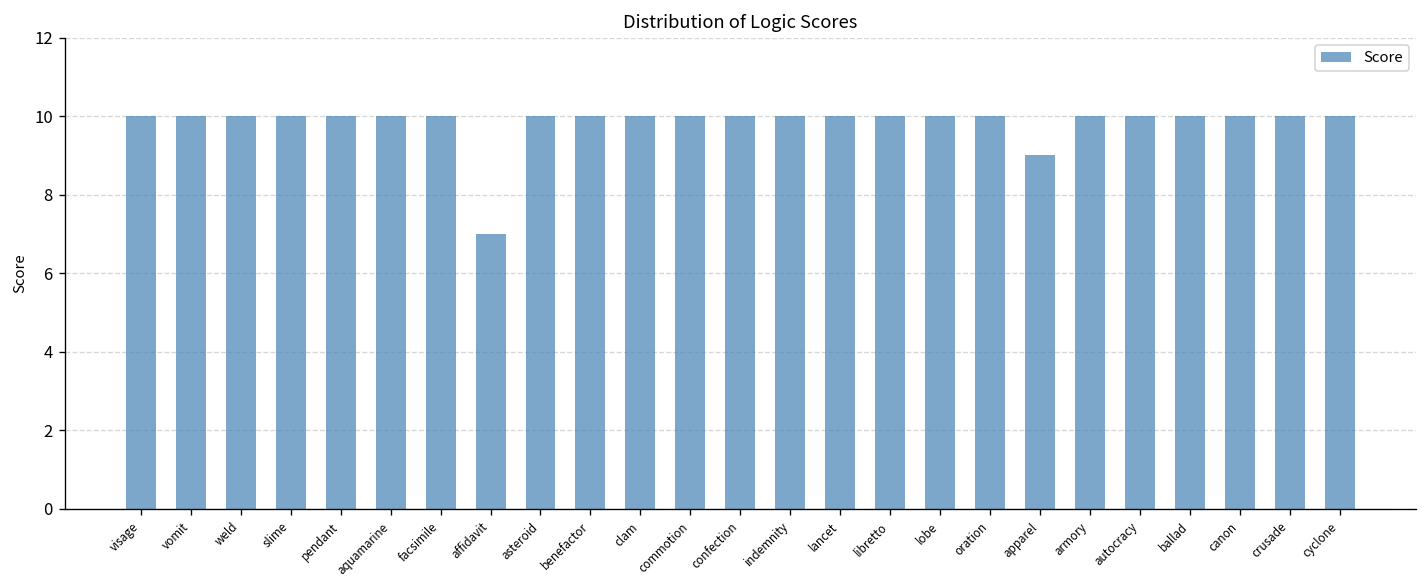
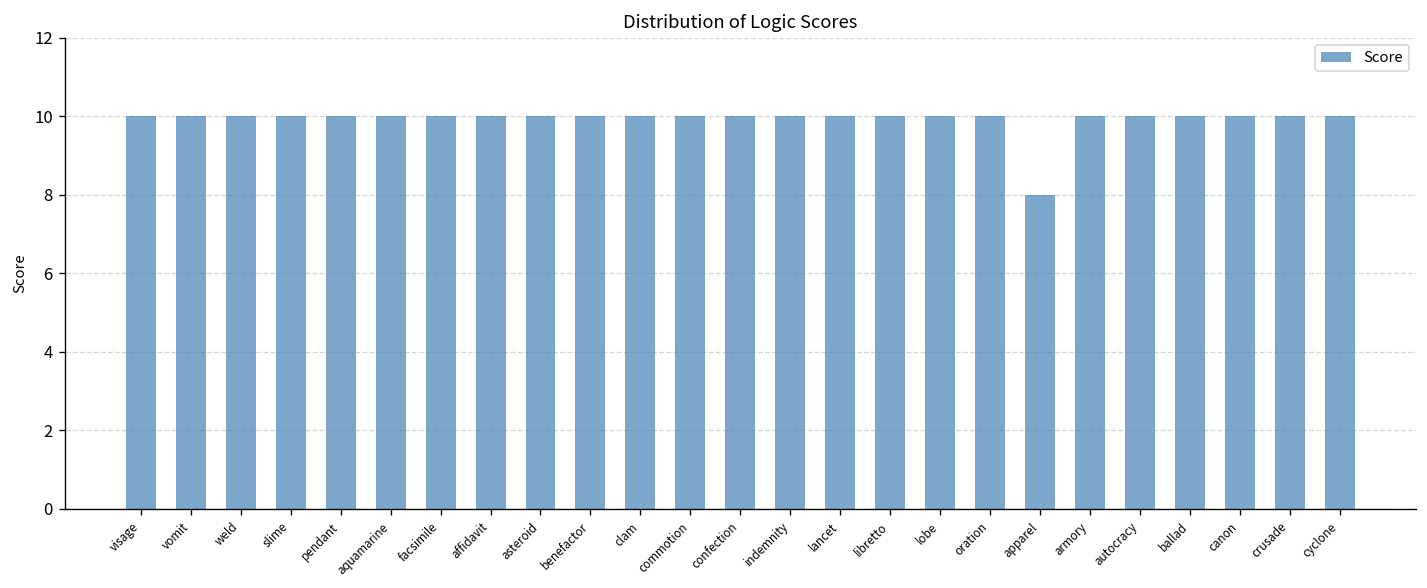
  {
    "visage": 10,
    "vomit": 10,
    "weld": 10,
    "slime": 10,
    "pendant": 10,
    "aquamarine": 10,
    "facsimile": 10,
-   "affidavit": 7,
+   "affidavit": 10,
    "asteroid": 10,
    "benefactor": 10,
    "clam": 10,
    "commotion": 10,
    "confection": 10,
    "indemnity": 10,
    "lancet": 10,
    "libretto": 10,
    "lobe": 10,
    "oration": 10,
-   "apparel": 9,
+   "apparel": 8,
    "armory": 10,
    "autocracy": 10,
    "ballad": 10,
    "canon": 10,
    "crusade": 10,
    "cyclone": 10
  }
